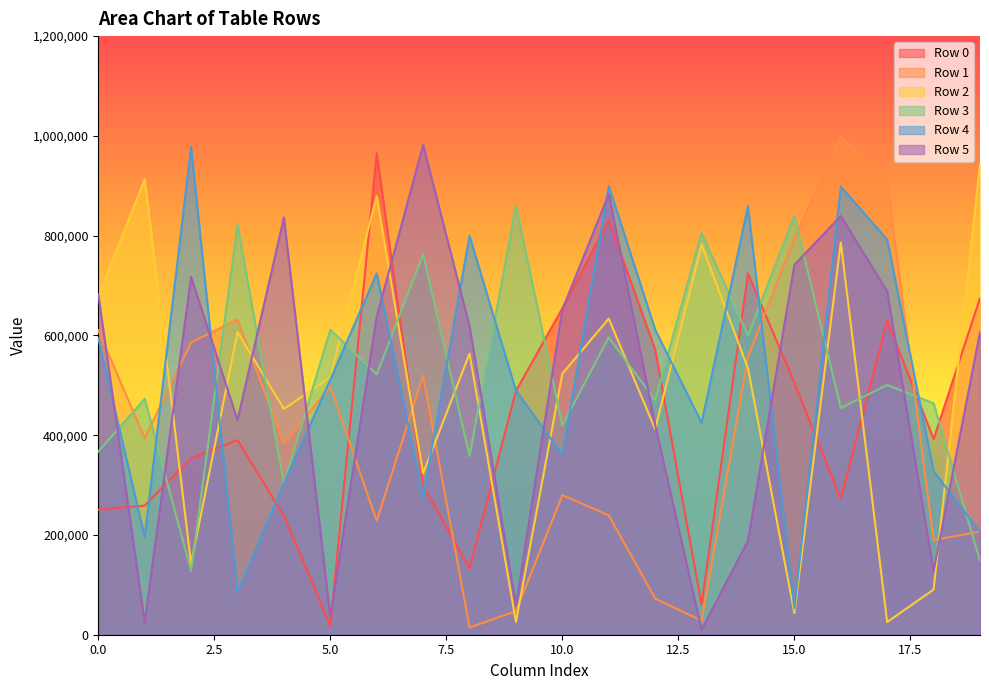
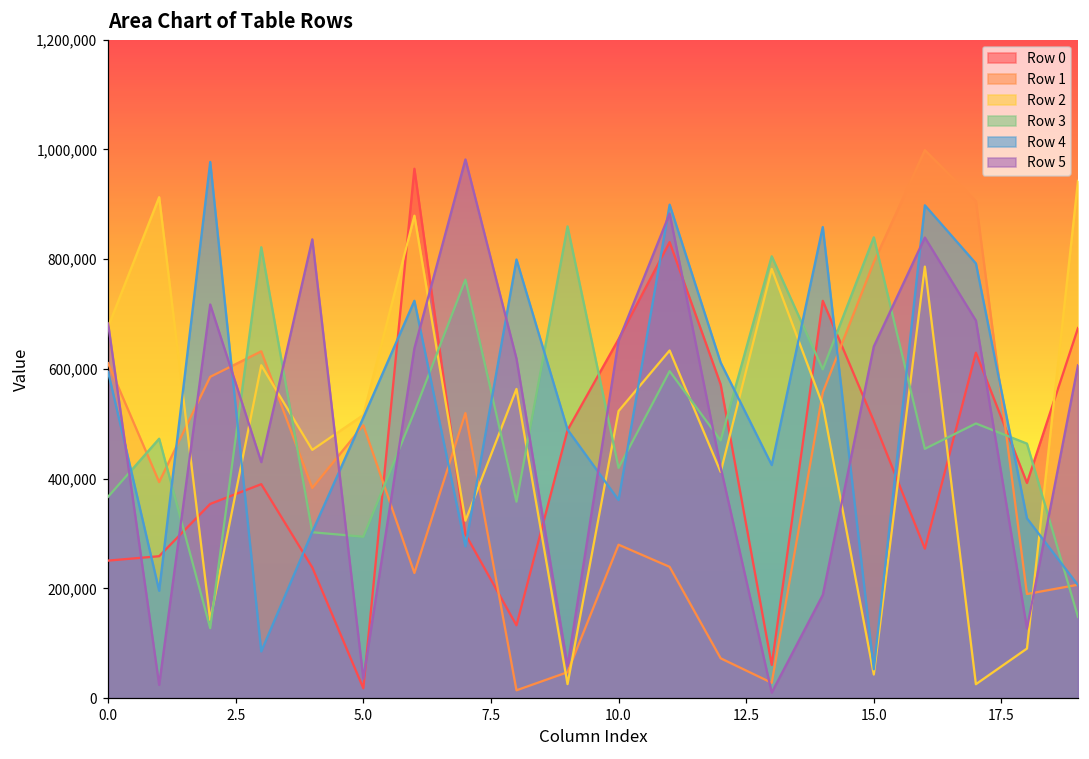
  {
    "Row 3": {
      "0.0": "370,000",
-     "5.0": "610,000",
+     "5.0": "290,000",
      "10.0": "420,000",
      "15.0": "840,000"
    },
    "Row 4": {
      "0.0": "590,000",
      "10.0": "360,000",
      "15.0": "50,000"
    },
    "Row 5": {
      "0.0": "680,000",
      "5.0": "40,000",
-     "15.0": "740,000"
+     "15.0": "640,000"
    }
  }
